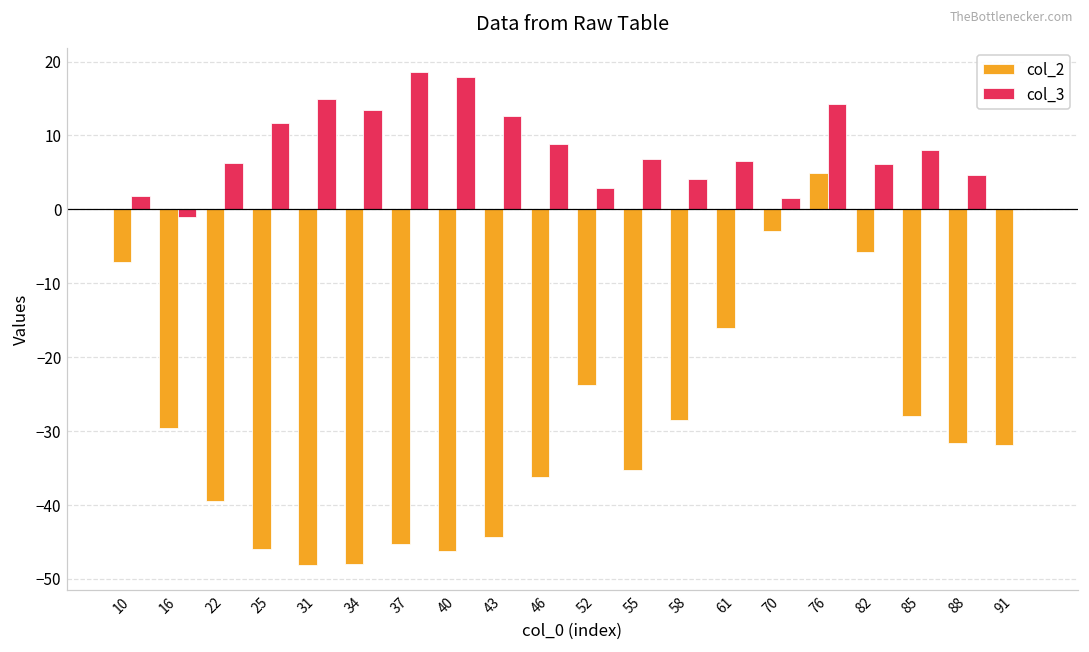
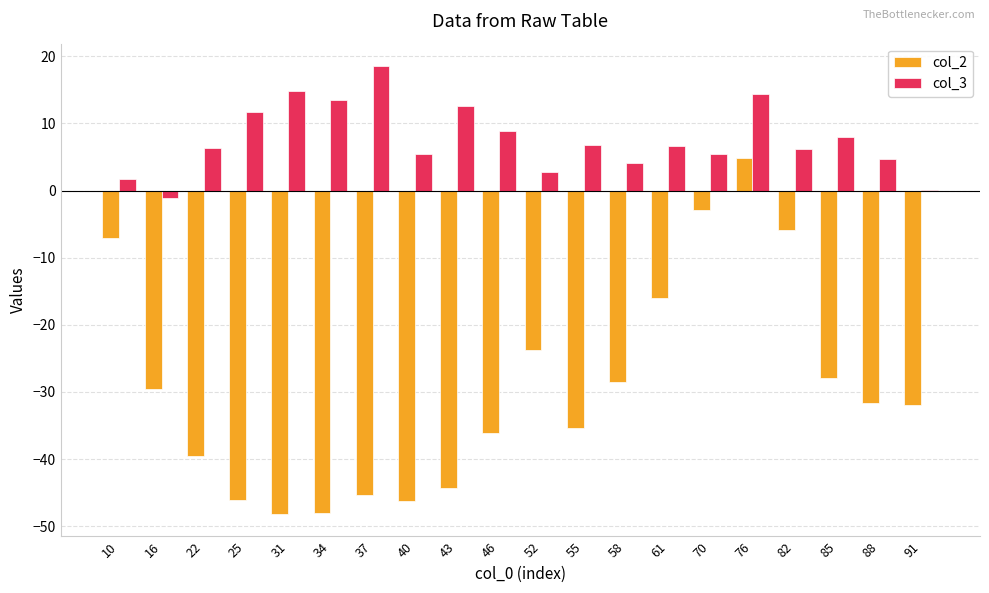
  {
    "col_2": {
      "10": -7,
      "16": -30,
      "22": -40,
      "25": -46,
      "31": -48,
      "34": -48,
      "37": -45,
      "40": -46,
      "43": -44,
      "46": -36,
      "52": -24,
      "55": -35,
      "58": -28,
      "61": -16,
      "70": -3,
      "76": 5,
      "82": -6,
      "85": -28,
      "88": -32,
      "91": -32
    },
    "col_3": {
      "10": 2,
      "16": -1,
      "22": 6,
      "25": 12,
      "31": 15,
      "34": 13,
      "37": 19,
-     "40": 18,
+     "40": 5,
      "43": 13,
      "46": 9,
      "52": 3,
      "55": 7,
      "58": 4,
      "61": 7,
-     "70": 2,
+     "70": 5,
      "76": 14,
      "82": 6,
      "85": 8,
      "88": 5
    }
  }
